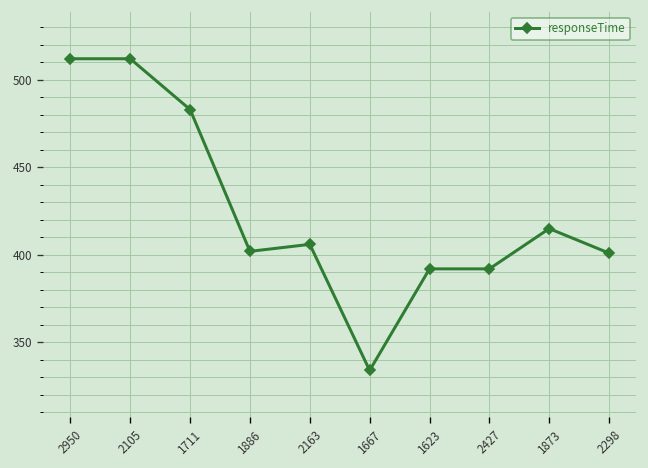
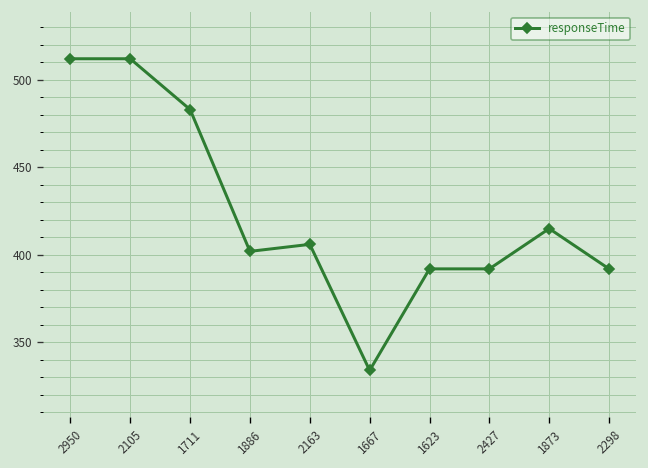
  {
    "2950": 512,
    "2105": 512,
    "1711": 483,
    "1886": 402,
    "2163": 406,
    "1667": 334,
    "1623": 392,
    "2427": 392,
    "1873": 415,
-   "2298": 401
+   "2298": 392
  }
